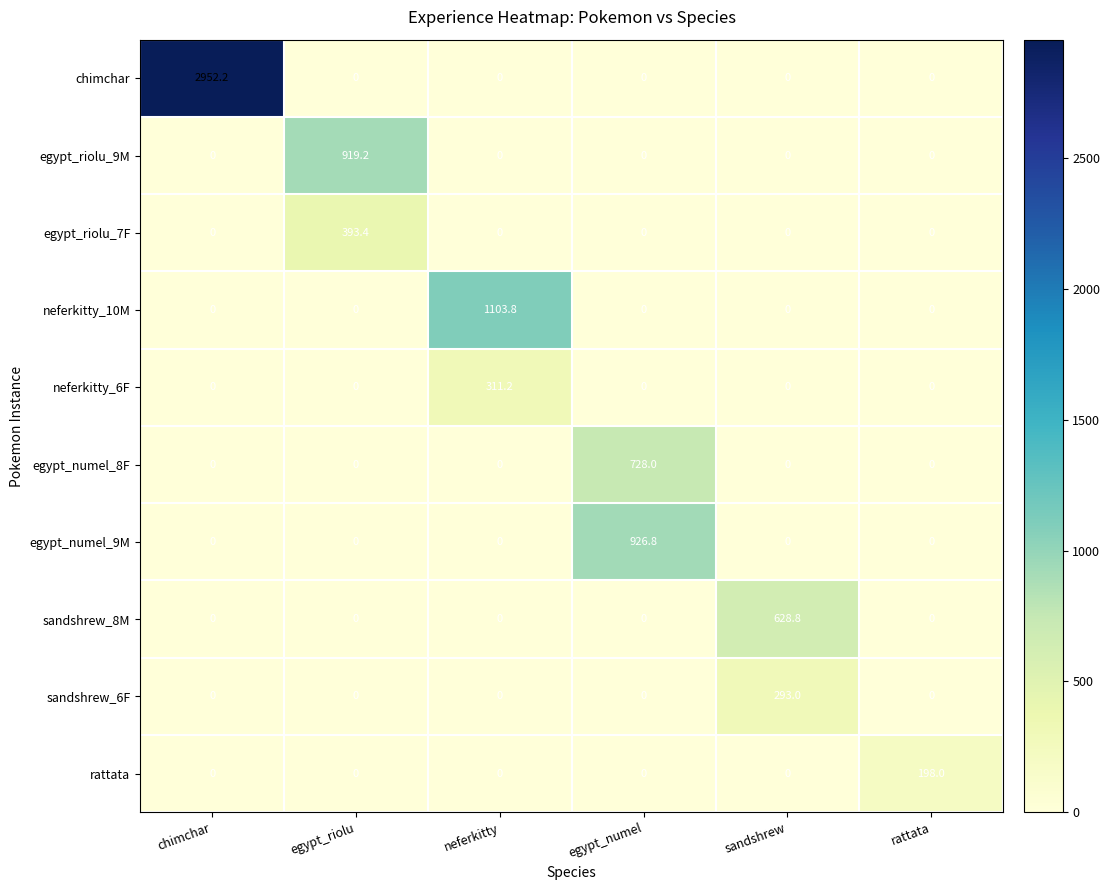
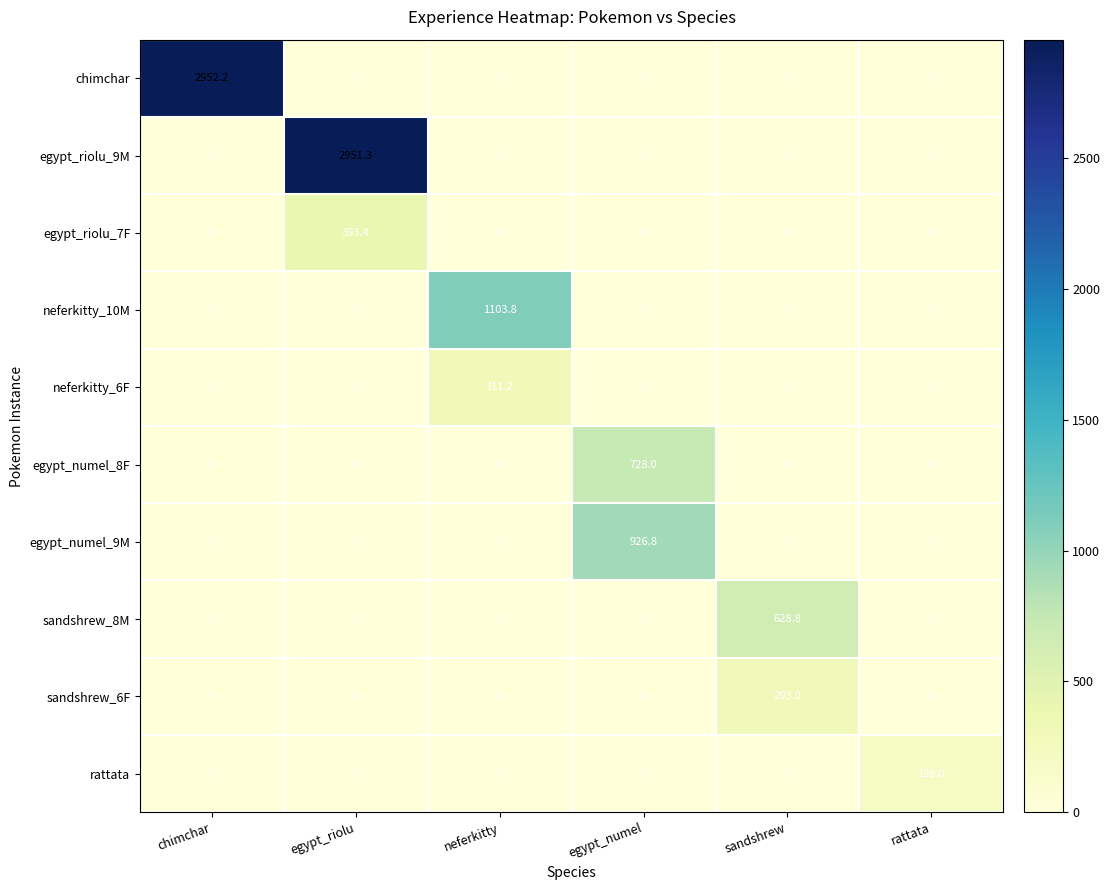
  {
    "chimchar": {
      "chimchar": 2952.2
    },
    "egypt_riolu_9M": {
-     "egypt_riolu": 919.2
+     "egypt_riolu": 2951.3
    },
    "egypt_riolu_7F": {
      "egypt_riolu": 393.4
    },
    "neferkitty_10M": {
      "neferkitty": 1103.8
    },
    "neferkitty_6F": {
      "neferkitty": 311.2
    },
    "egypt_numel_8F": {
      "egypt_numel": 728.0
    },
    "egypt_numel_9M": {
      "egypt_numel": 926.8
    },
    "sandshrew_8M": {
      "sandshrew": 628.8
    },
    "sandshrew_6F": {
      "sandshrew": 293.0
    },
    "rattata": {
      "rattata": 198.0
    }
  }
